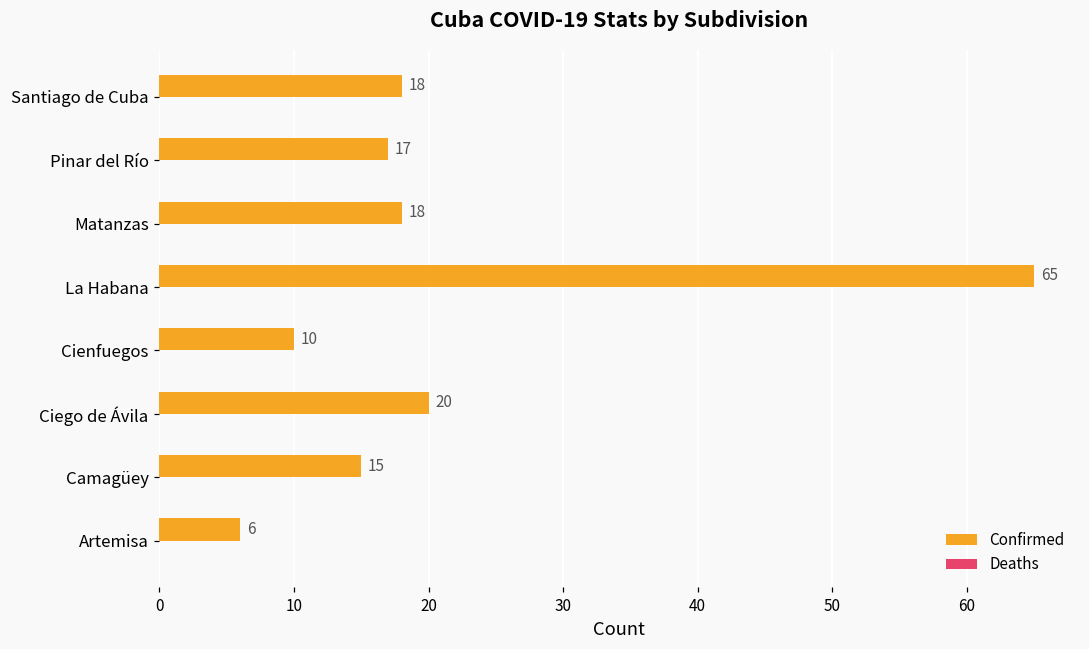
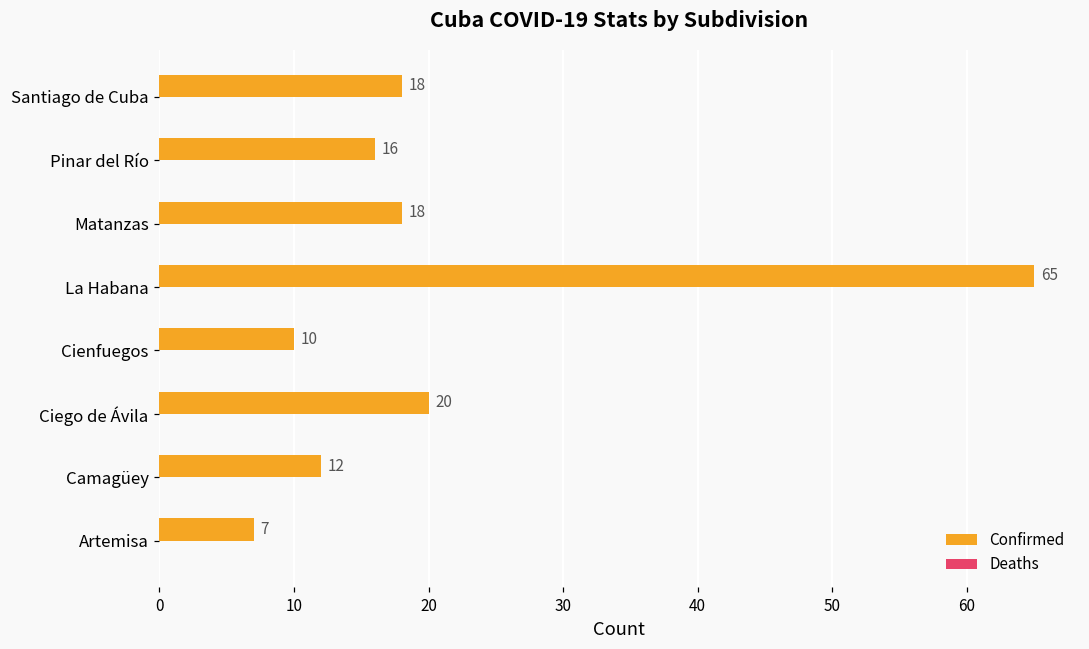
  {
    "Confirmed": {
      "Santiago de Cuba": 18,
-     "Pinar del Río": 17,
+     "Pinar del Río": 16,
      "Matanzas": 18,
      "La Habana": 65,
      "Cienfuegos": 10,
      "Ciego de Ávila": 20,
-     "Camagüey": 15,
-     "Artemisa": 6
+     "Camagüey": 12,
+     "Artemisa": 7
    },
    "Deaths": {
      "Santiago de Cuba": 0.0,
      "Pinar del Río": 0.0,
      "Matanzas": 0.0,
      "La Habana": 0.0,
      "Cienfuegos": 0.0,
      "Ciego de Ávila": 0.0,
      "Camagüey": 0.0,
      "Artemisa": 0.0
    }
  }
